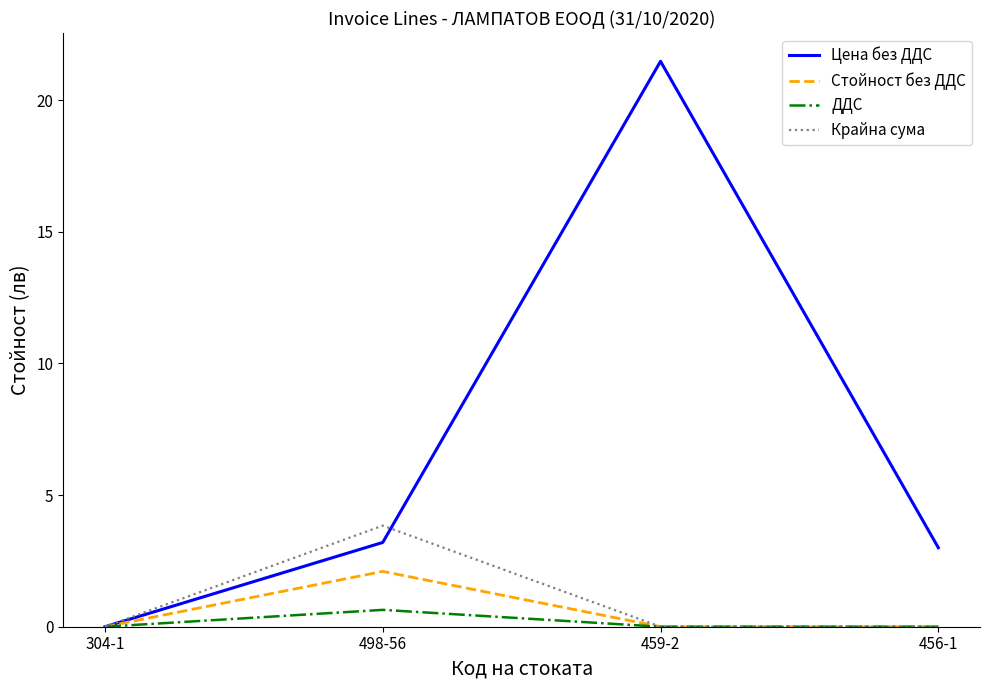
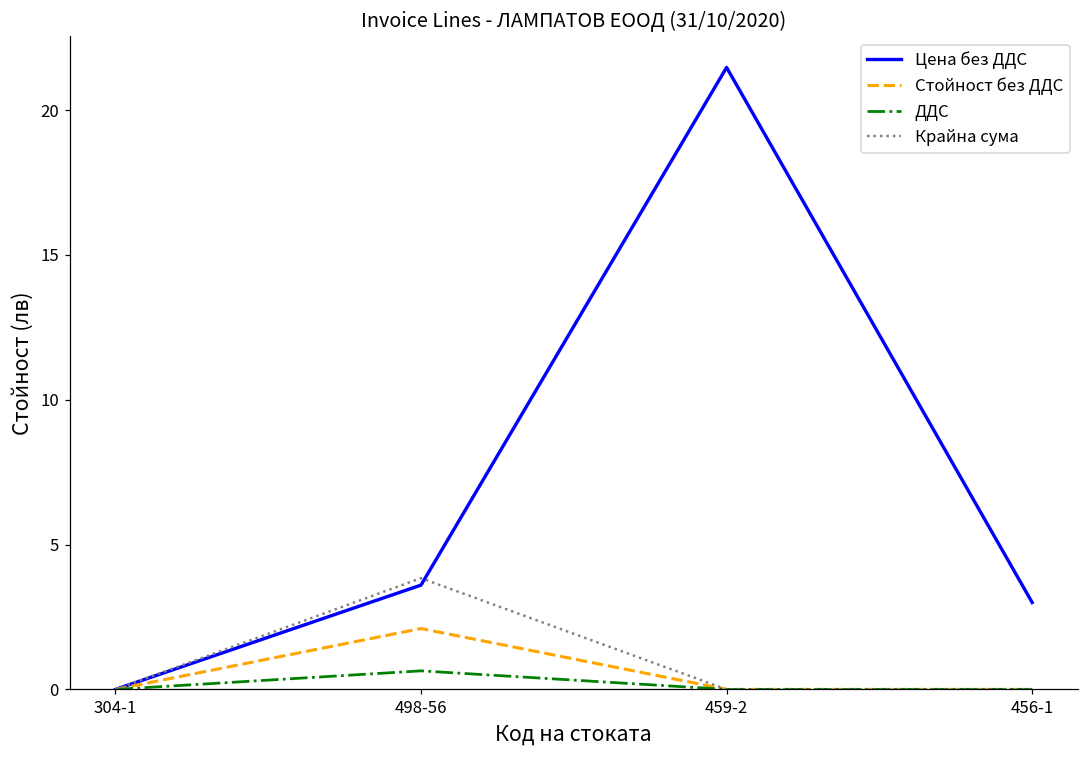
  {
    "Цена без ДДС": {
-     "498-56": 3.2,
+     "498-56": 3.6,
      "459-2": 21.5,
      "456-1": 3.0
    },
    "Стойност без ДДС": {
      "498-56": 2.1
    },
    "ДДС": {
      "498-56": 0.6
    },
    "Крайна сума": {
      "498-56": 3.8
    }
  }
